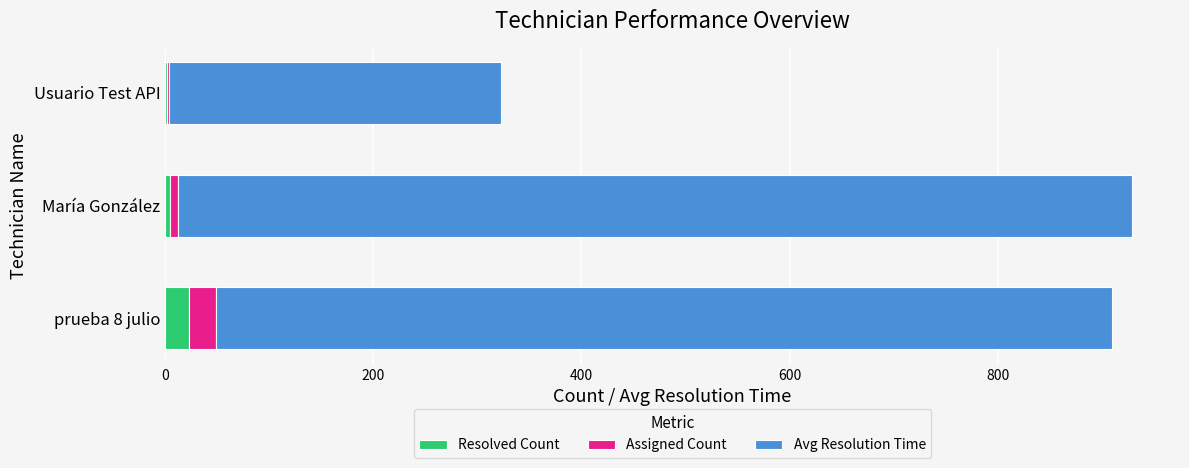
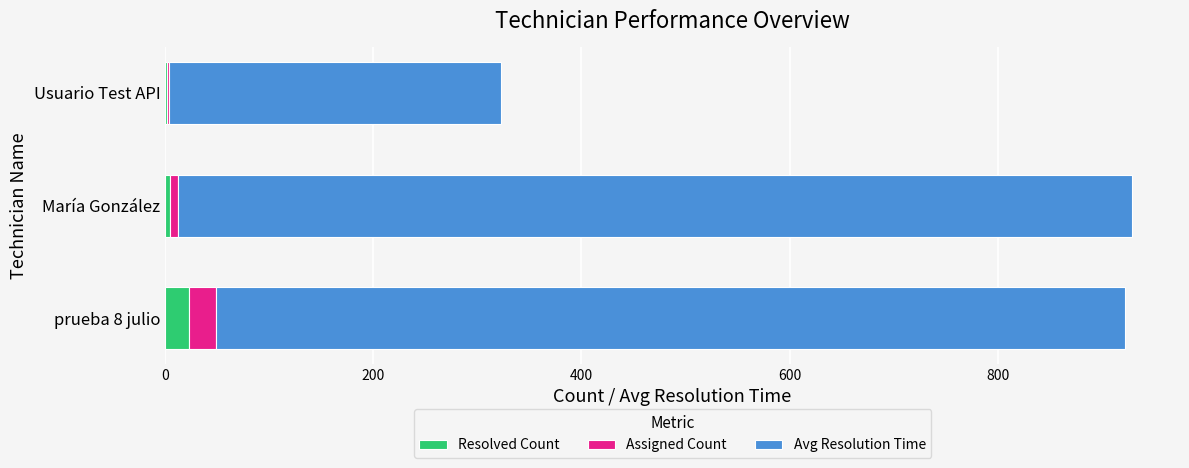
  {
    "Resolved Count": {
      "María González": 5,
      "prueba 8 julio": 23
    },
    "Assigned Count": {
      "María González": 7,
      "prueba 8 julio": 26
    },
    "Avg Resolution Time": {
      "Usuario Test API": 319,
      "María González": 917,
-     "prueba 8 julio": 861
+     "prueba 8 julio": 873
    }
  }
